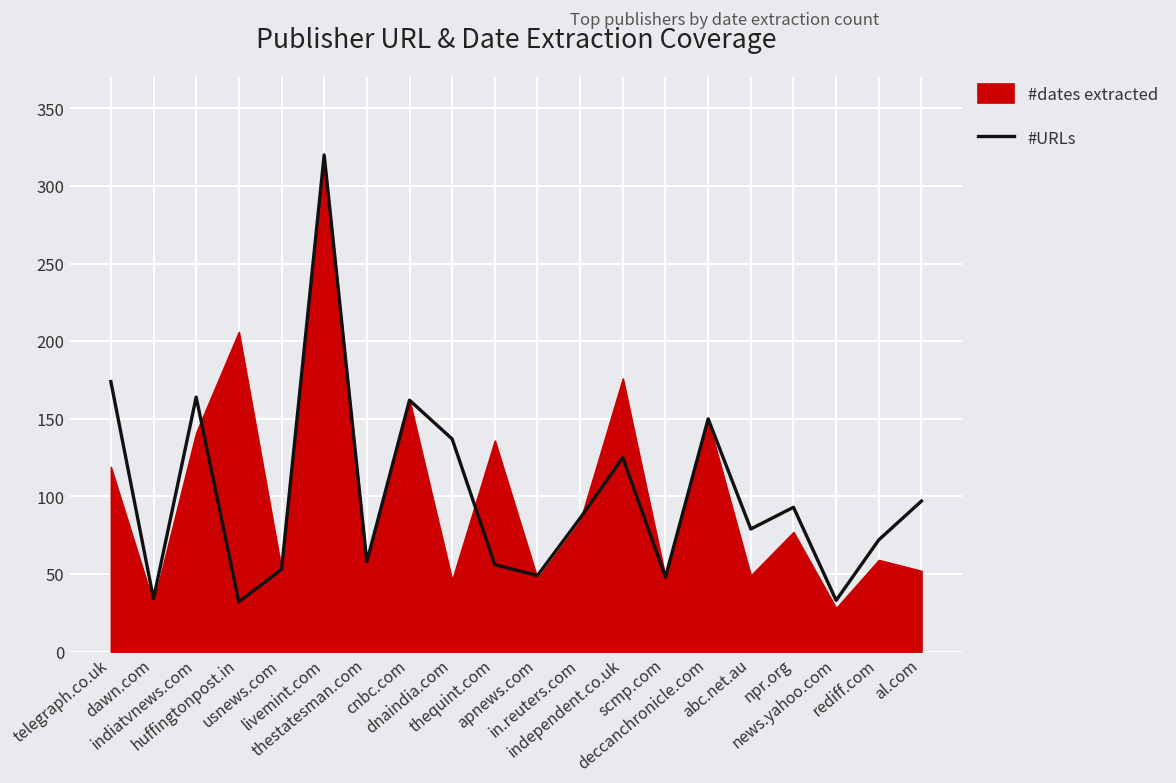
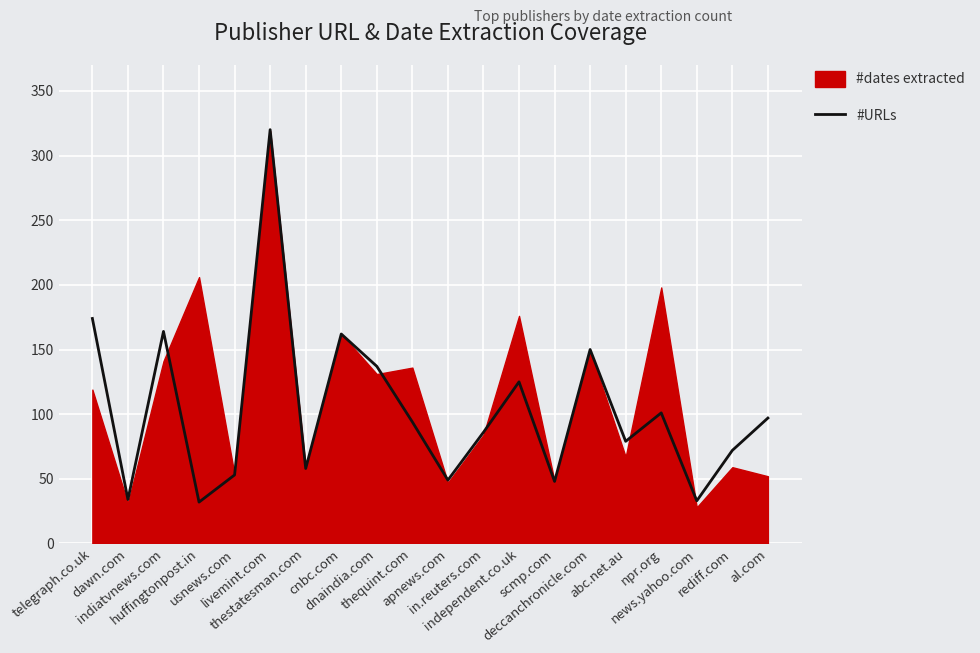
  {
    "#URLs": {
      "telegraph.co.uk": 174,
      "dawn.com": 34,
      "indiatvnews.com": 164,
      "huffingtonpost.in": 32,
      "dnaindia.com": 137,
-     "thequint.com": 56,
+     "thequint.com": 94,
      "apnews.com": 49,
      "in.reuters.com": 86,
      "independent.co.uk": 125,
      "abc.net.au": 79,
-     "npr.org": 93,
+     "npr.org": 101,
      "news.yahoo.com": 33,
      "rediff.com": 72,
      "al.com": 97
    },
    "#dates extracted": {
      "telegraph.co.uk": 119,
      "dawn.com": 31,
      "indiatvnews.com": 141,
      "huffingtonpost.in": 206,
-     "dnaindia.com": 46,
+     "dnaindia.com": 131,
      "thequint.com": 136,
      "apnews.com": 47,
      "in.reuters.com": 84,
      "independent.co.uk": 176,
-     "abc.net.au": 49,
-     "npr.org": 77,
+     "abc.net.au": 67,
+     "npr.org": 198,
      "news.yahoo.com": 28,
      "rediff.com": 59,
      "al.com": 52
    }
  }
